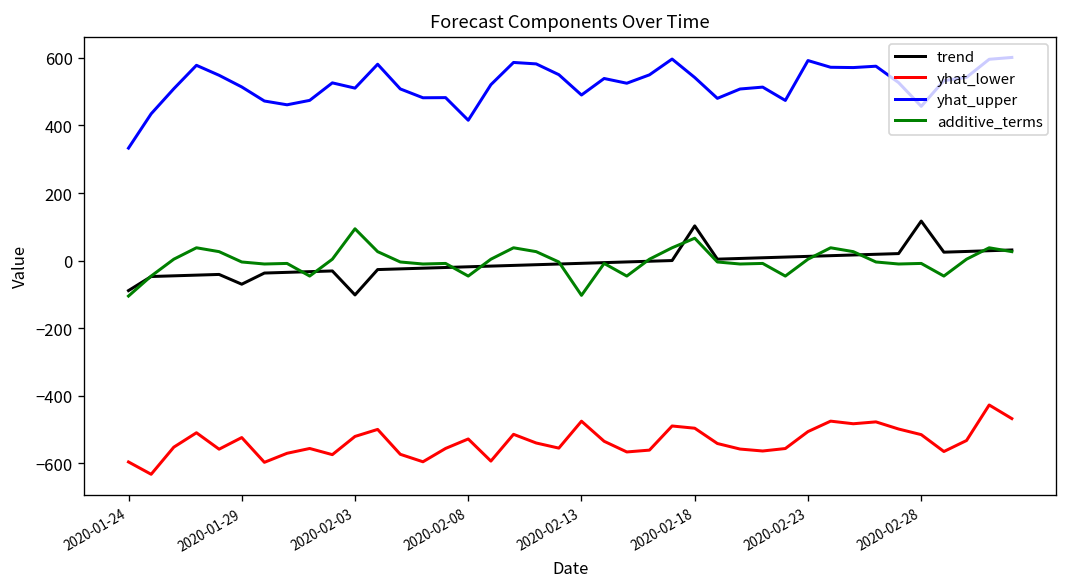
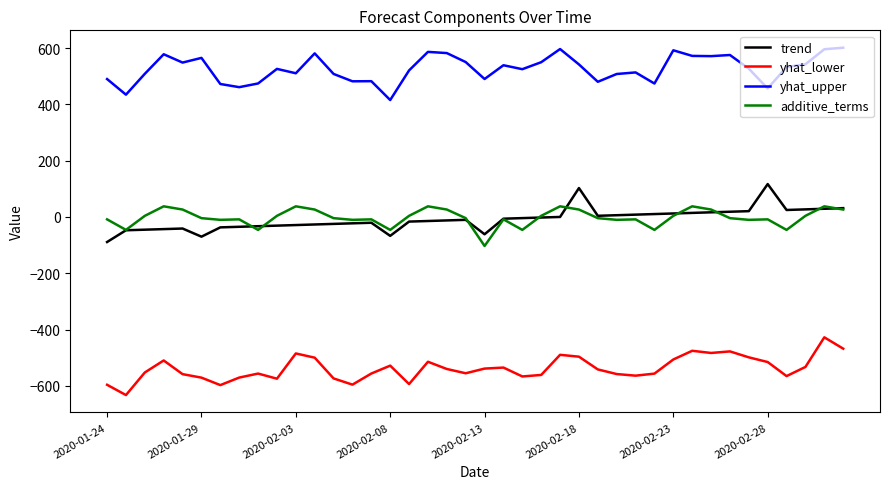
  {
    "trend": {
      "2020-01-24": -90,
      "2020-01-29": -70,
-     "2020-02-03": -100,
-     "2020-02-08": -20,
-     "2020-02-13": -10,
+     "2020-02-03": -30,
+     "2020-02-08": -70,
+     "2020-02-13": -60,
      "2020-02-18": 100,
      "2020-02-28": 120
    },
    "yhat_lower": {
      "2020-01-24": -600,
-     "2020-01-29": -520,
-     "2020-02-03": -520,
+     "2020-01-29": -570,
+     "2020-02-03": -480,
      "2020-02-08": -530,
-     "2020-02-13": -480,
+     "2020-02-13": -540,
      "2020-02-18": -500,
      "2020-02-23": -510,
      "2020-02-28": -520
    },
    "yhat_upper": {
-     "2020-01-24": 330,
-     "2020-01-29": 510,
+     "2020-01-24": 490,
+     "2020-01-29": 560,
      "2020-02-03": 510,
      "2020-02-08": 420,
      "2020-02-13": 490,
      "2020-02-18": 540,
      "2020-02-23": 590
    },
    "additive_terms": {
-     "2020-01-24": -100,
+     "2020-01-24": -10,
      "2020-01-29": 0,
-     "2020-02-03": 90,
+     "2020-02-03": 40,
      "2020-02-08": -50,
      "2020-02-13": -100,
-     "2020-02-18": 70,
+     "2020-02-18": 30,
      "2020-02-28": -10
    }
  }
